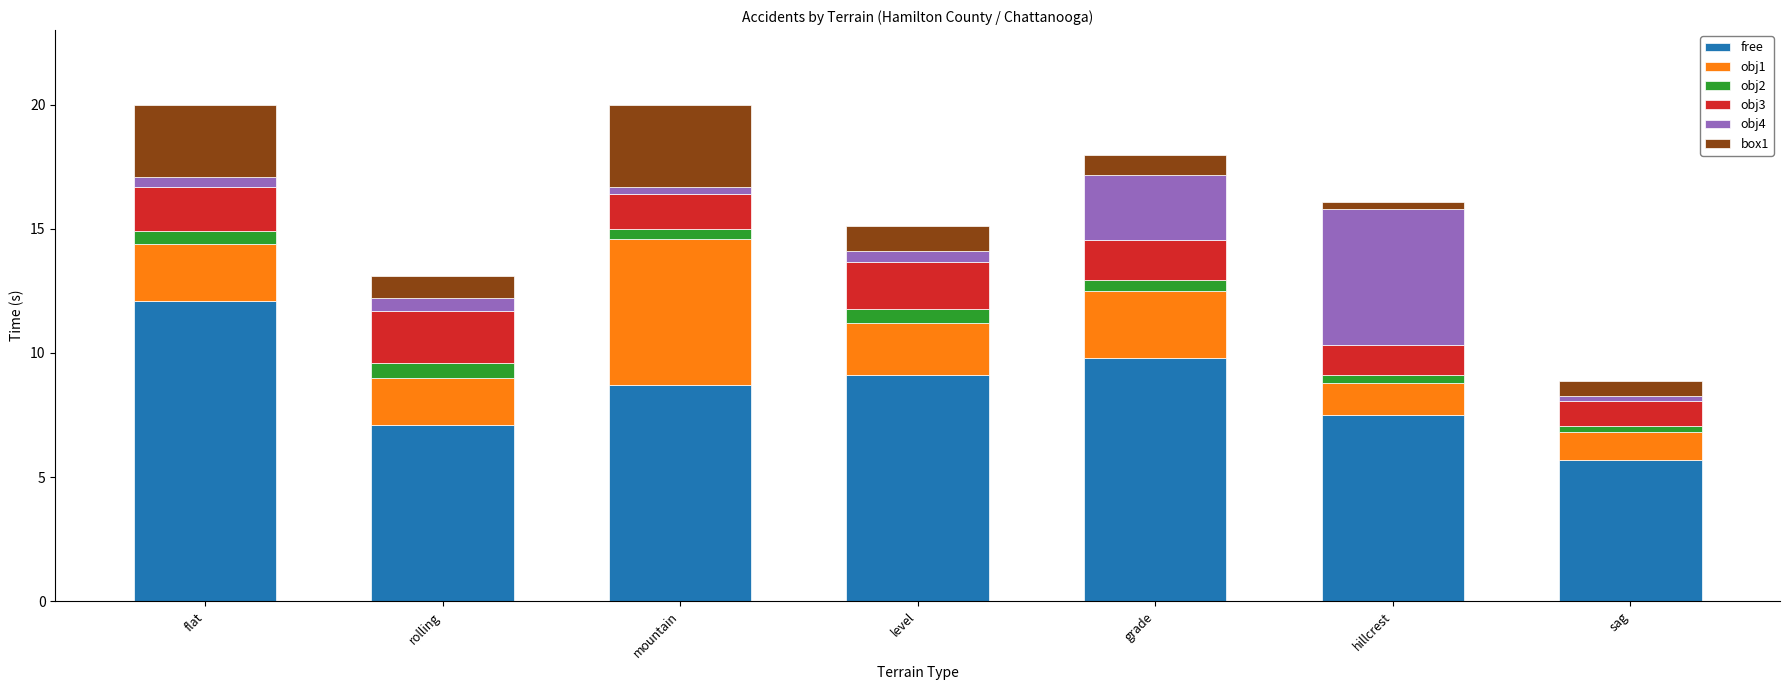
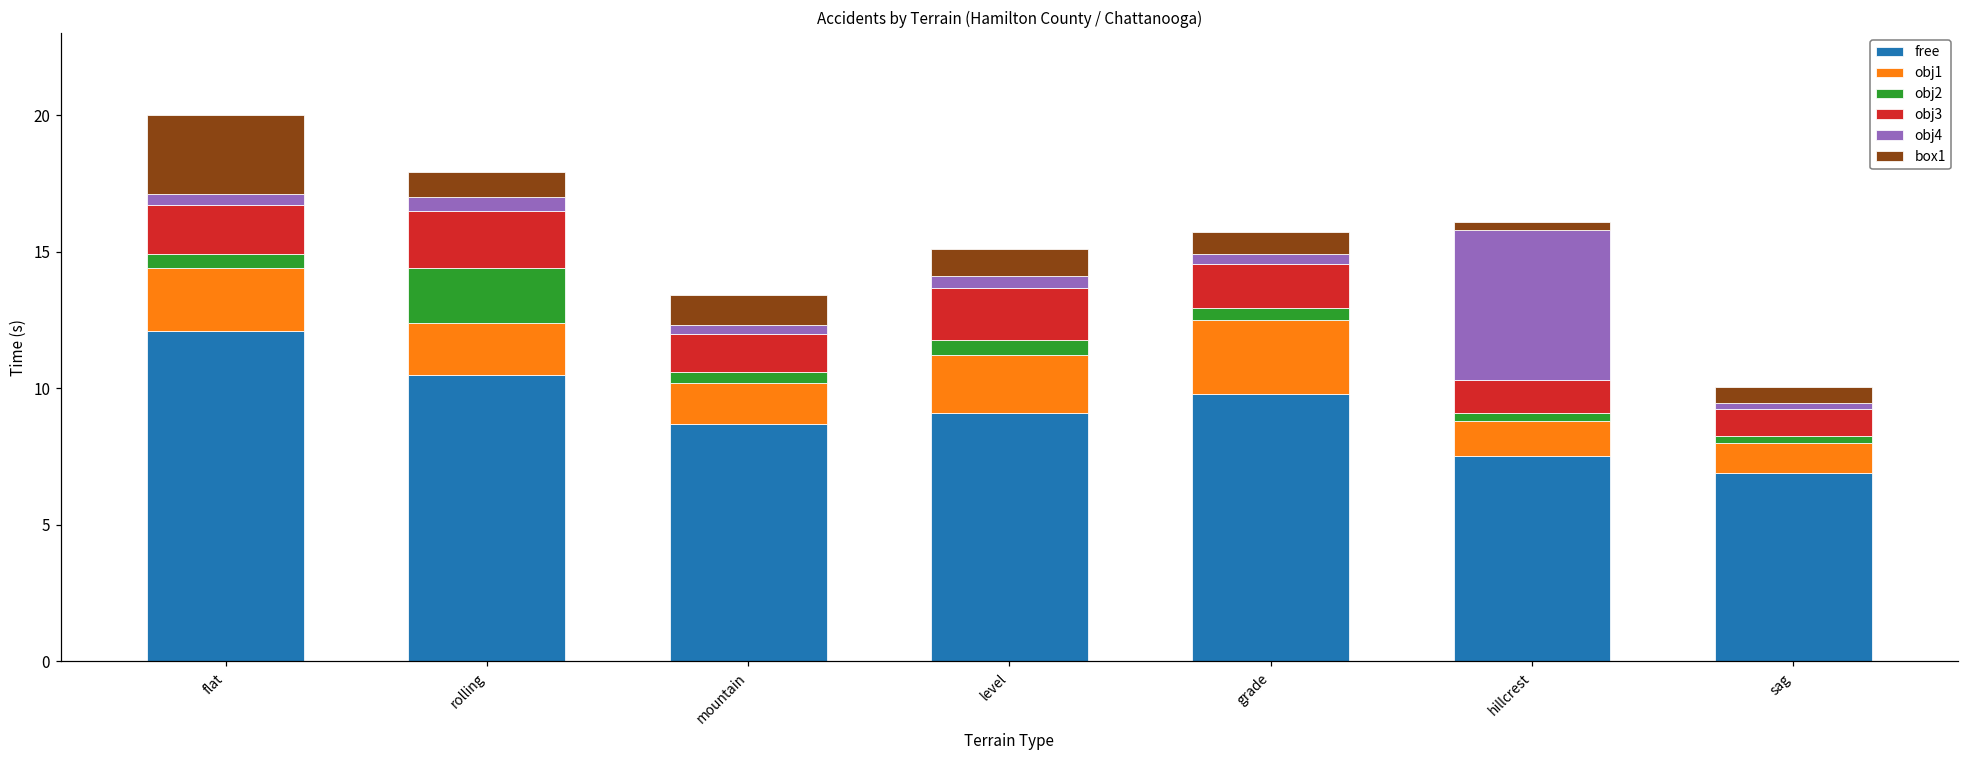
  {
    "free": {
      "flat": 12.1,
-     "rolling": 7.1,
+     "rolling": 10.5,
      "mountain": 8.7,
      "level": 9.1,
      "grade": 9.8,
      "hillcrest": 7.5,
-     "sag": 5.7
+     "sag": 6.9
    },
    "obj1": {
      "flat": 2.3,
      "rolling": 1.9,
-     "mountain": 5.9,
+     "mountain": 1.5,
      "level": 2.1,
      "grade": 2.7,
      "hillcrest": 1.3,
      "sag": 1.1
    },
    "obj2": {
      "flat": 0.5,
-     "rolling": 0.6,
+     "rolling": 2.0,
      "mountain": 0.4,
      "level": 0.6,
      "grade": 0.4,
      "hillcrest": 0.3,
      "sag": 0.3
    },
    "obj3": {
      "flat": 1.8,
      "rolling": 2.1,
      "mountain": 1.4,
      "level": 1.9,
      "grade": 1.6,
      "hillcrest": 1.2,
      "sag": 1.0
    },
    "obj4": {
      "flat": 0.4,
      "rolling": 0.5,
      "mountain": 0.3,
      "level": 0.4,
-     "grade": 2.6,
+     "grade": 0.4,
      "hillcrest": 5.5,
      "sag": 0.2
    },
    "box1": {
      "flat": 2.9,
      "rolling": 0.9,
-     "mountain": 3.3,
+     "mountain": 1.1,
      "level": 1.0,
      "grade": 0.8,
      "hillcrest": 0.3,
      "sag": 0.6
    }
  }
